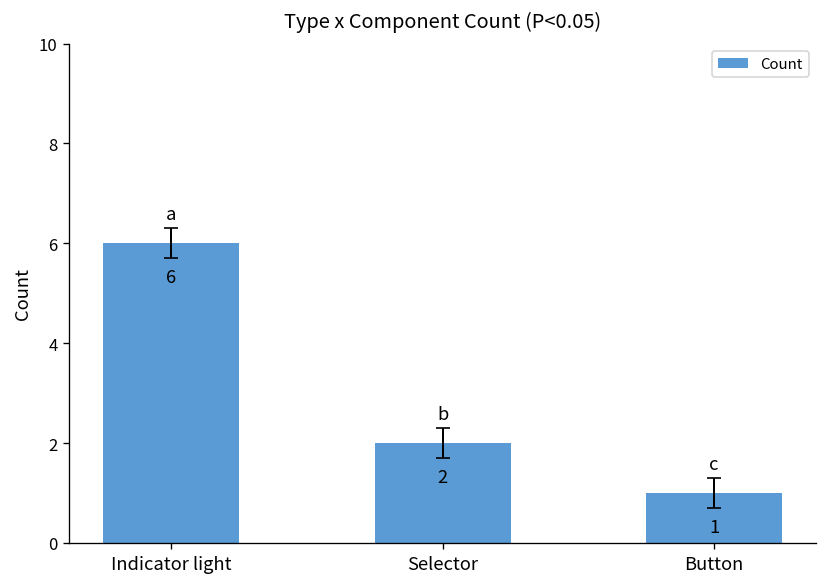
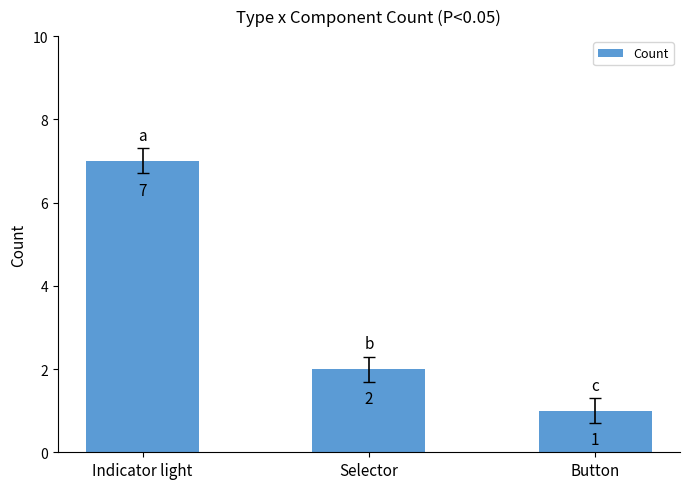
  {
    "Count": {
-     "Indicator light": 6,
+     "Indicator light": 7,
      "Selector": 2,
      "Button": 1
    }
  }
